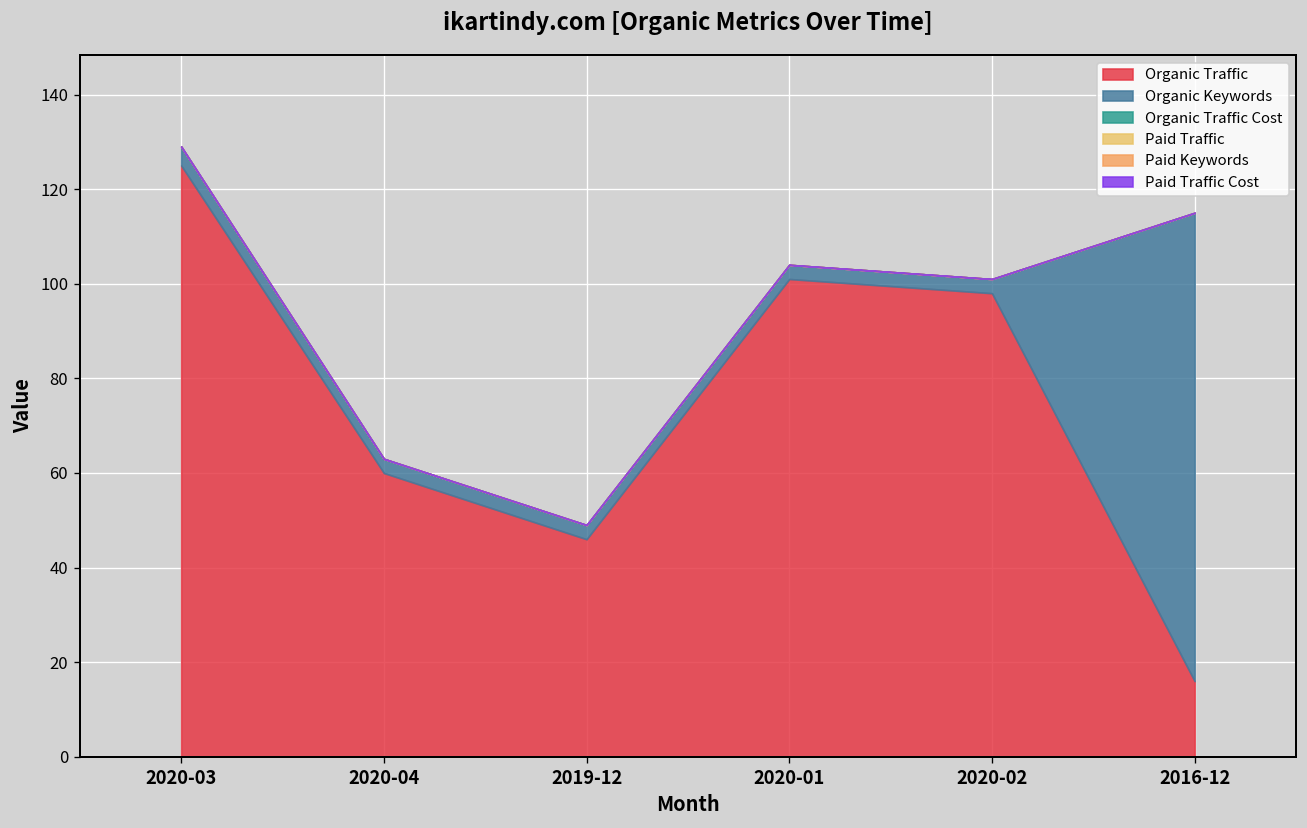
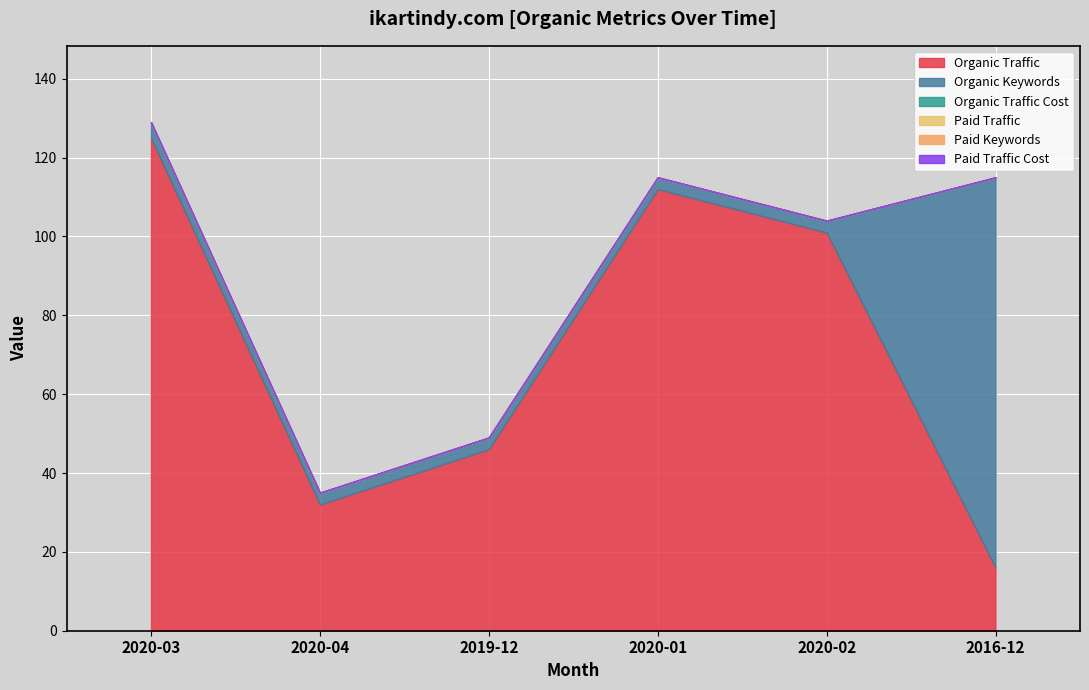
  {
    "Organic Traffic": {
      "2020-03": 125,
-     "2020-04": 60,
+     "2020-04": 32,
      "2019-12": 46,
-     "2020-01": 101,
-     "2020-02": 98,
+     "2020-01": 112,
+     "2020-02": 101,
      "2016-12": 16
    }
  }
